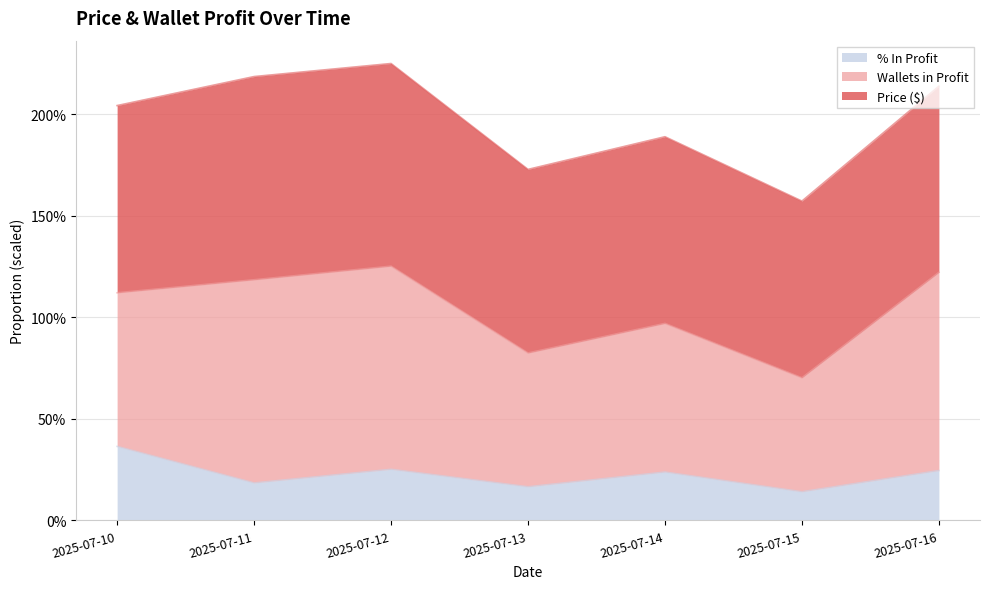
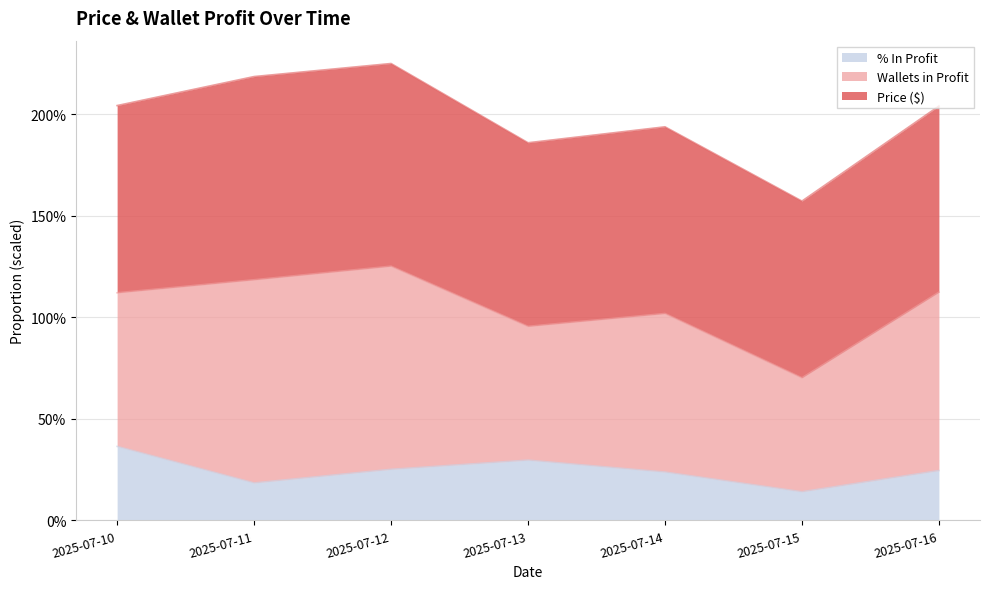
  {
    "% In Profit": {
      "2025-07-10": "36%",
      "2025-07-11": "18%",
      "2025-07-12": "25%",
-     "2025-07-13": "17%",
+     "2025-07-13": "30%",
      "2025-07-14": "24%",
      "2025-07-15": "14%",
      "2025-07-16": "25%"
    },
    "Wallets in Profit": {
      "2025-07-10": "76%",
      "2025-07-11": "100%",
      "2025-07-12": "100%",
      "2025-07-13": "66%",
-     "2025-07-14": "73%",
+     "2025-07-14": "78%",
      "2025-07-15": "56%",
-     "2025-07-16": "98%"
+     "2025-07-16": "88%"
    },
    "Price ($)": {
      "2025-07-10": "92%",
      "2025-07-11": "100%",
      "2025-07-12": "100%",
      "2025-07-13": "90%",
      "2025-07-14": "92%",
      "2025-07-15": "87%"
    }
  }
